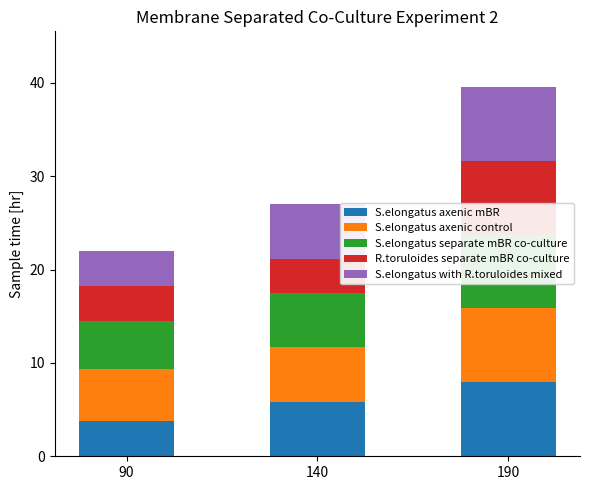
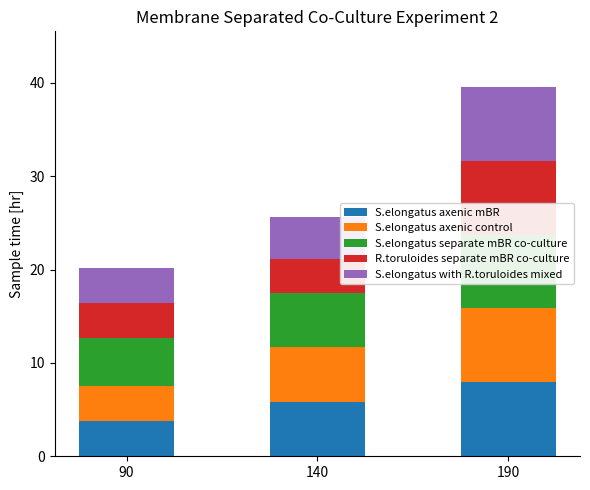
  {
    "S.elongatus axenic mBR": {
      "90": 4,
      "140": 6,
      "190": 8
    },
    "S.elongatus axenic control": {
-     "90": 6,
+     "90": 4,
      "140": 6,
      "190": 8
    },
    "S.elongatus separate mBR co-culture": {
      "90": 5,
      "140": 6
    },
    "R.toruloides separate mBR co-culture": {
      "90": 4,
      "140": 4,
      "190": 8
    },
    "S.elongatus with R.toruloides mixed": {
      "90": 4,
-     "140": 6,
+     "140": 4,
      "190": 8
    }
  }
